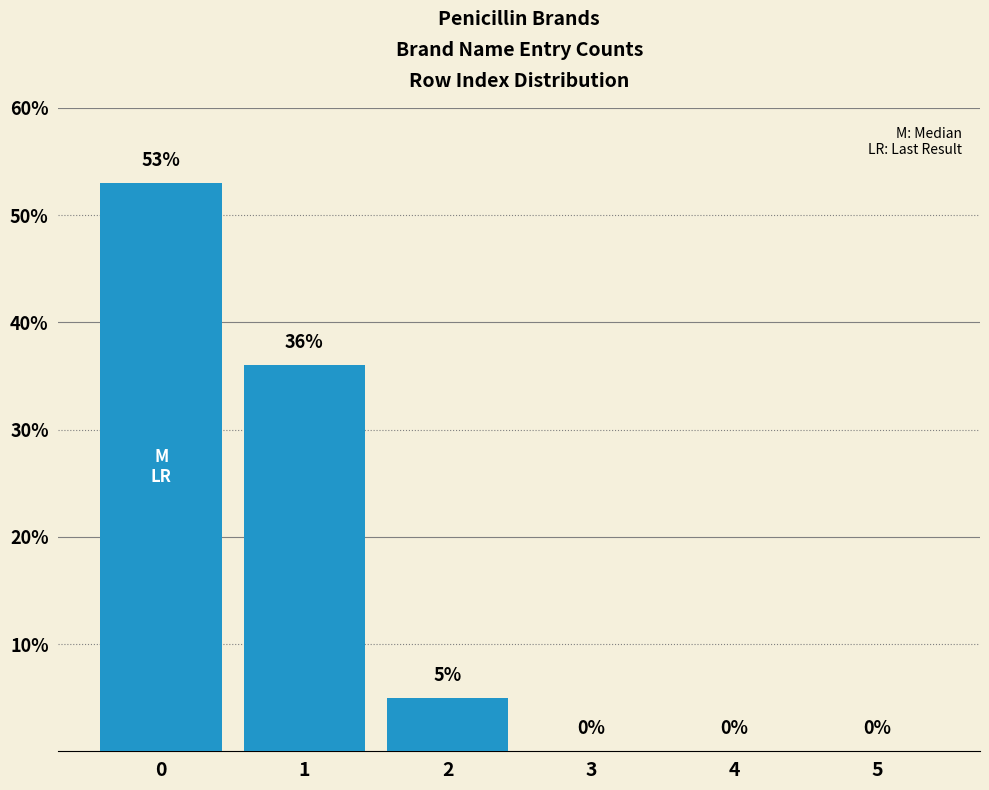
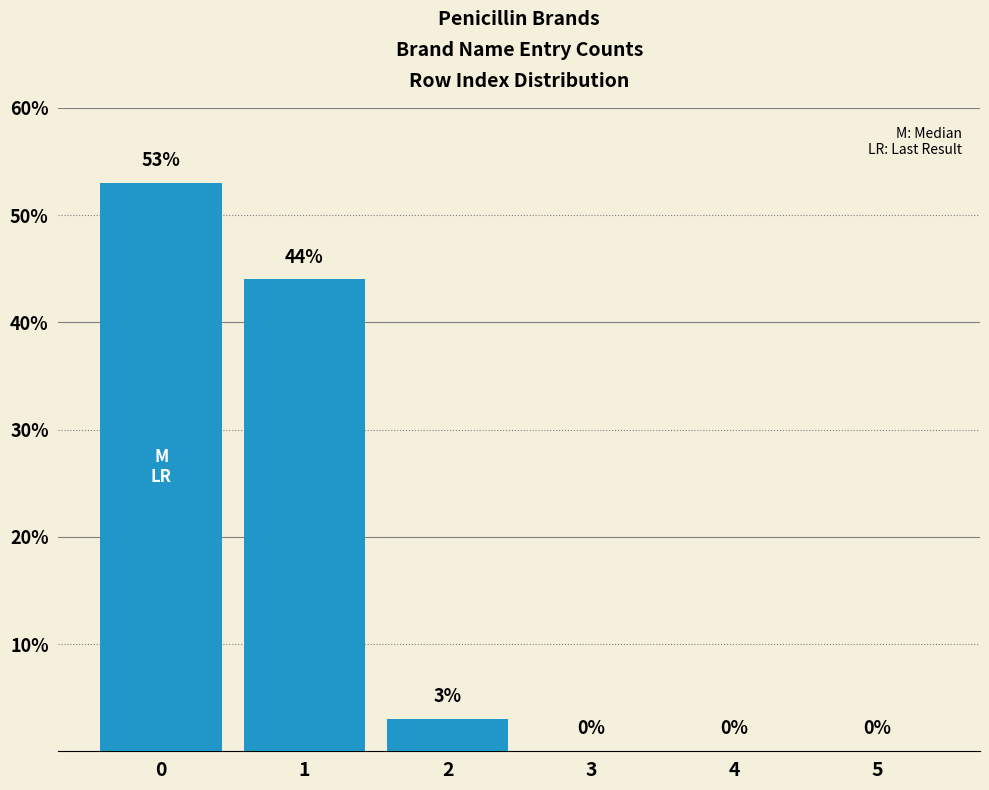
  {
    "0": "53%",
-   "1": "36%",
-   "2": "5%",
+   "1": "44%",
+   "2": "3%",
    "3": "0%",
    "4": "0%",
    "5": "0%"
  }
